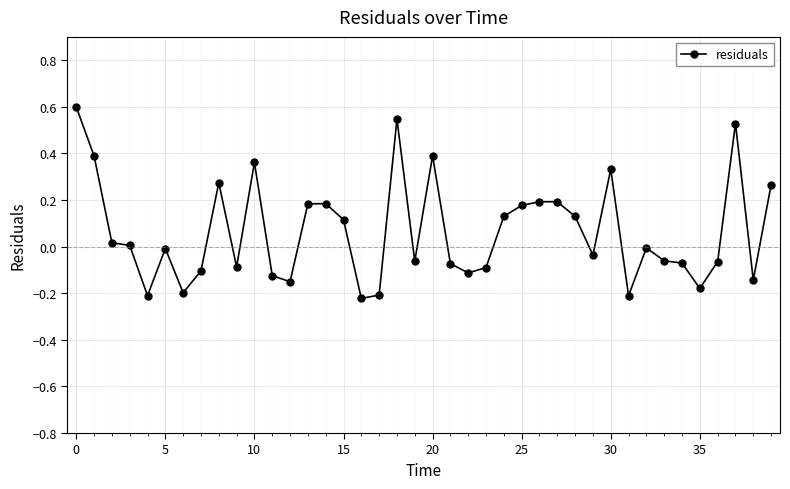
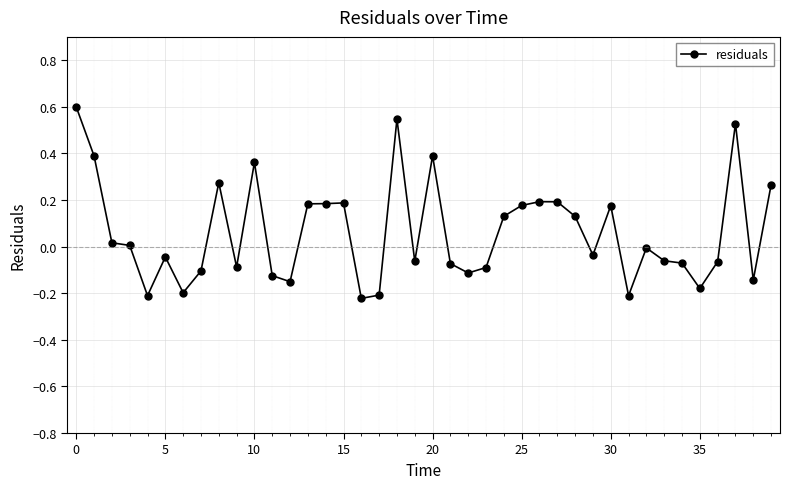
  {
    "0": 0.60,
-   "5": -0.01,
+   "5": -0.04,
    "10": 0.36,
-   "15": 0.12,
+   "15": 0.19,
    "20": 0.39,
    "25": 0.18,
-   "30": 0.33,
+   "30": 0.18,
    "35": -0.18
  }
